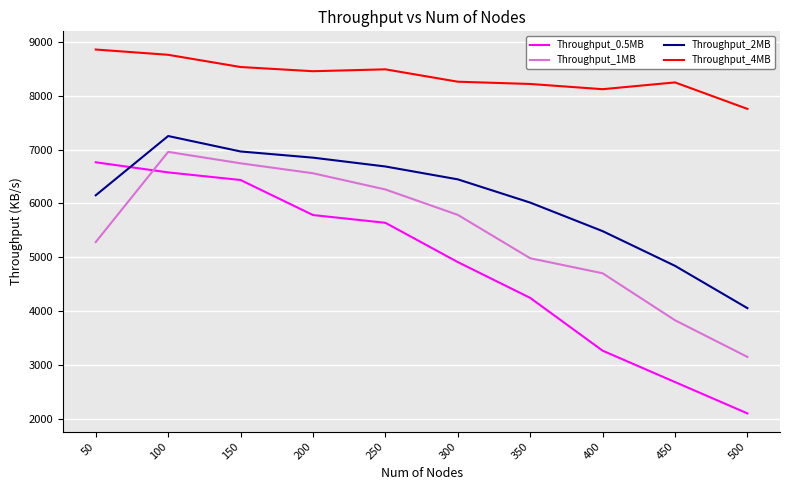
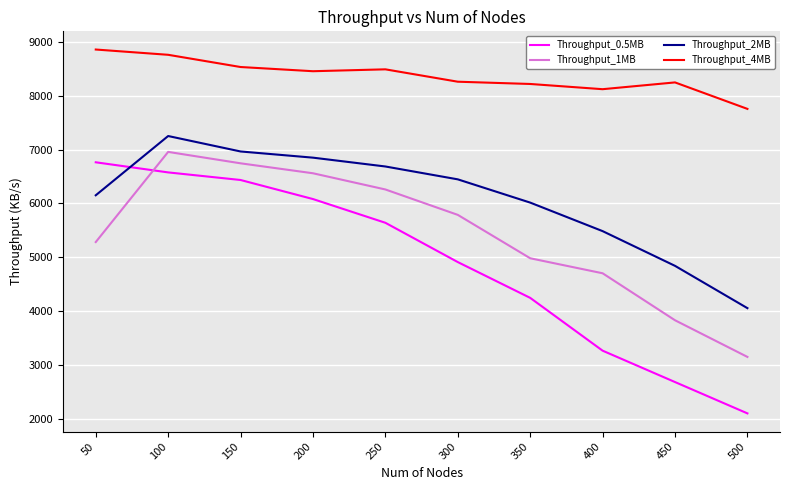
  {
    "Throughput_0.5MB": {
      "50": 6800,
      "100": 6600,
      "150": 6400,
-     "200": 5800,
+     "200": 6100,
      "250": 5600,
      "300": 4900,
      "350": 4200,
      "400": 3300,
      "450": 2700,
      "500": 2100
    },
    "Throughput_1MB": {
      "50": 5300,
      "100": 7000,
      "150": 6700,
      "200": 6600,
      "250": 6300,
      "300": 5800,
      "350": 5000,
      "400": 4700,
      "450": 3800,
      "500": 3100
    },
    "Throughput_2MB": {
      "50": 6200,
      "100": 7300,
      "150": 7000,
      "200": 6900,
      "250": 6700,
      "300": 6400,
      "350": 6000,
      "400": 5500,
      "450": 4800,
      "500": 4100
    },
    "Throughput_4MB": {
      "50": 8900,
      "100": 8800,
      "150": 8500,
      "200": 8500,
      "250": 8500,
      "300": 8300,
      "350": 8200,
      "400": 8100,
      "450": 8200,
      "500": 7800
    }
  }
